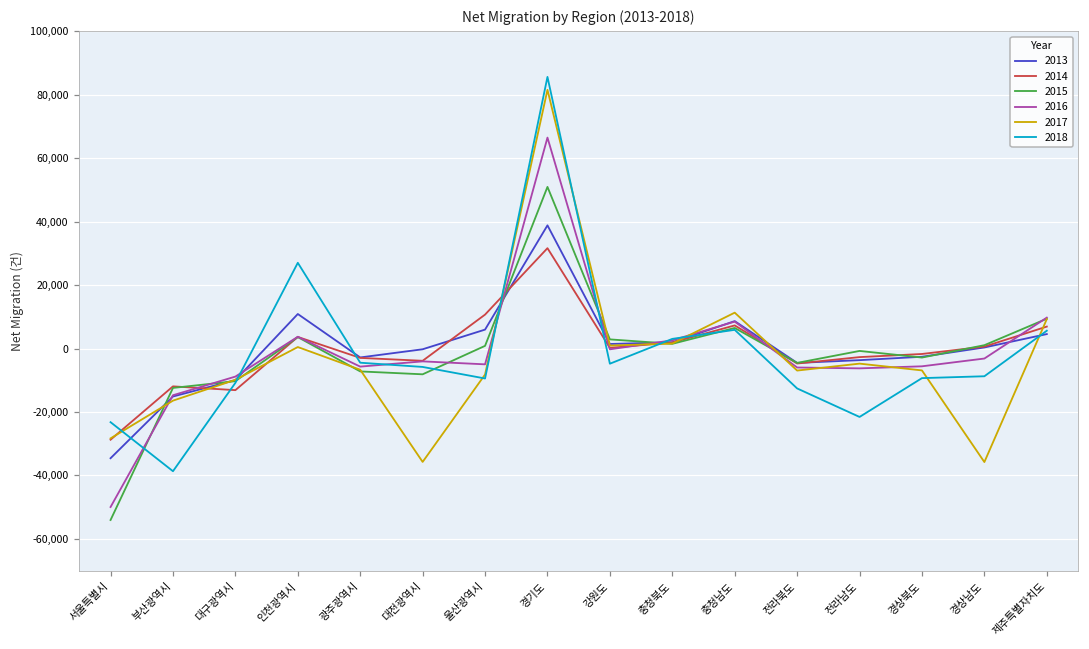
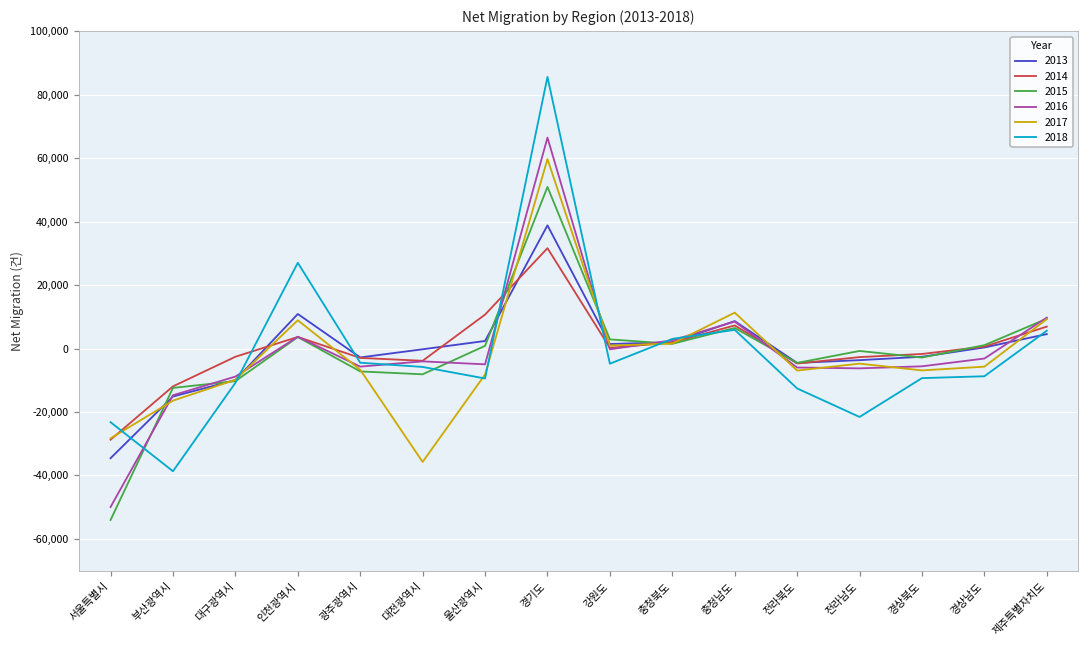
  {
    "2013": {
      "서울특별시": "-35,000",
      "인천광역시": "11,000",
      "대전광역시": "0",
-     "울산광역시": "6,000",
+     "울산광역시": "2,000",
      "경기도": "39,000",
      "전라남도": "-4,000",
      "제주특별자치도": "5,000"
    },
    "2014": {
-     "대구광역시": "-13,000",
+     "대구광역시": "-3,000",
      "울산광역시": "11,000",
      "경기도": "32,000",
      "전라남도": "-3,000",
      "제주특별자치도": "7,000"
    },
    "2015": {
      "서울특별시": "-54,000",
      "대전광역시": "-8,000",
      "울산광역시": "1,000",
      "경기도": "51,000",
      "강원도": "3,000",
      "전라남도": "-1,000"
    },
    "2016": {
      "서울특별시": "-50,000",
      "대구광역시": "-9,000",
      "광주광역시": "-6,000",
      "울산광역시": "-5,000",
      "경기도": "67,000",
      "전라북도": "-6,000",
      "전라남도": "-6,000",
      "경상북도": "-6,000",
      "경상남도": "-3,000"
    },
    "2017": {
      "부산광역시": "-16,000",
-     "인천광역시": "0",
+     "인천광역시": "9,000",
      "대전광역시": "-36,000",
      "울산광역시": "-8,000",
-     "경기도": "82,000",
+     "경기도": "60,000",
      "충청남도": "11,000",
      "전라북도": "-7,000",
      "전라남도": "-5,000",
      "경상북도": "-7,000",
-     "경상남도": "-36,000"
+     "경상남도": "-6,000"
    },
    "2018": {
      "서울특별시": "-23,000",
      "부산광역시": "-39,000",
      "인천광역시": "27,000",
      "광주광역시": "-4,000",
      "대전광역시": "-6,000",
      "울산광역시": "-9,000",
      "경기도": "86,000",
      "강원도": "-5,000",
      "전라북도": "-13,000",
      "전라남도": "-22,000",
      "경상북도": "-9,000",
      "경상남도": "-9,000",
      "제주특별자치도": "6,000"
    }
  }
